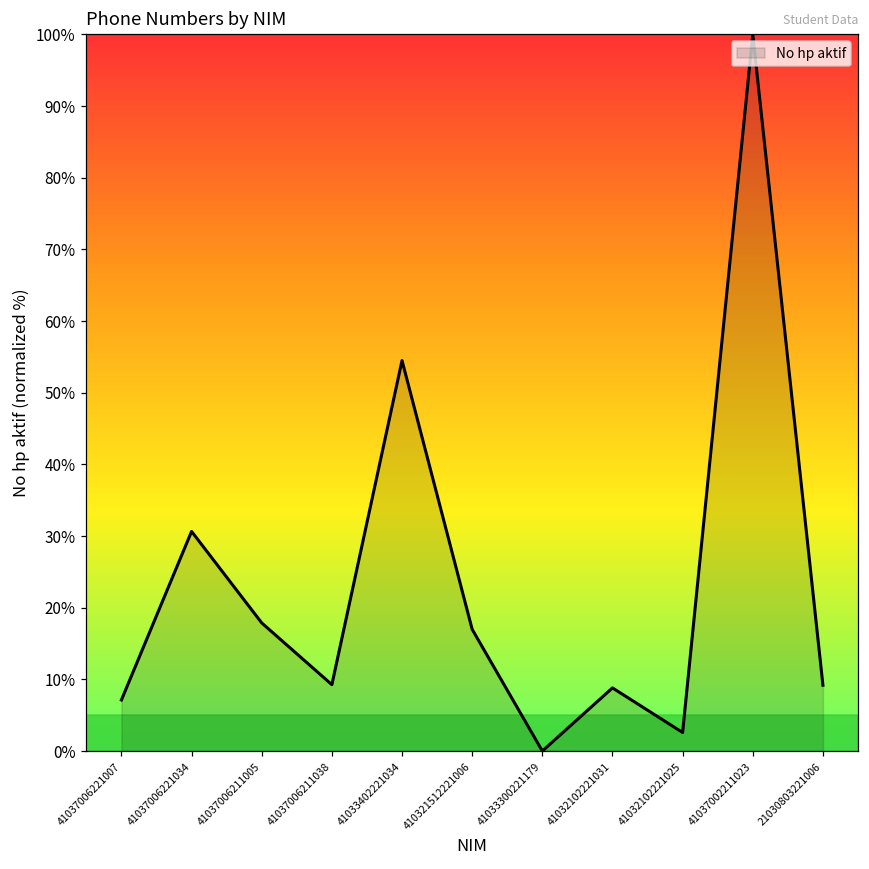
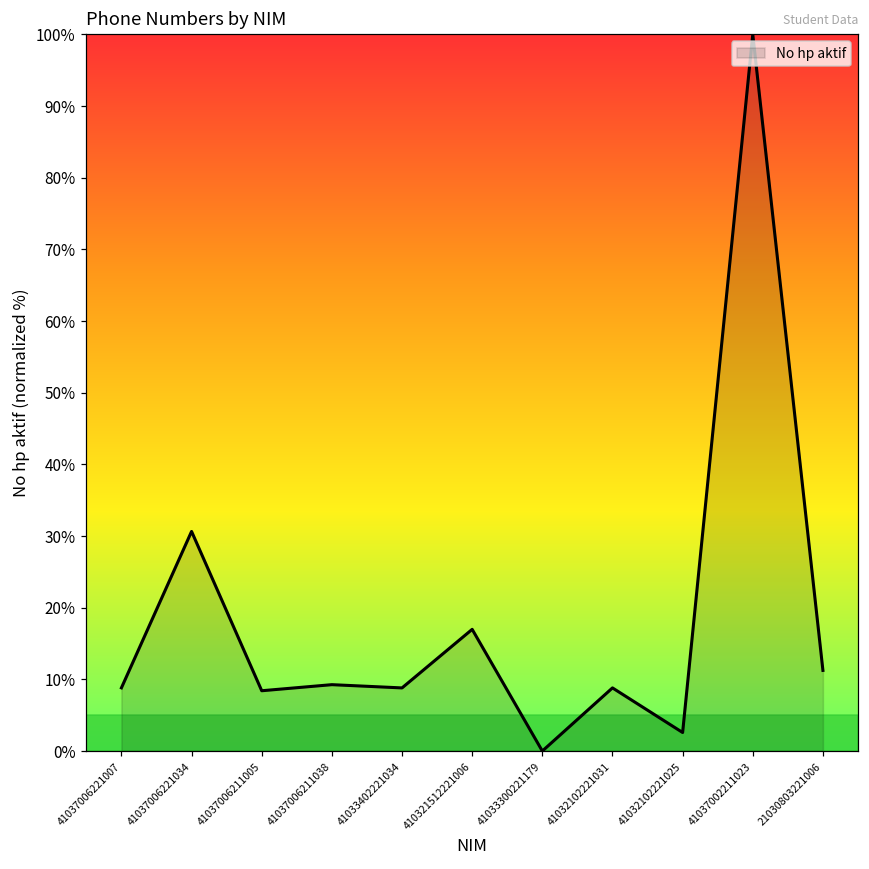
  {
-   "41037006221007": "7%",
+   "41037006221007": "9%",
    "41037006221034": "31%",
-   "41037006211005": "18%",
+   "41037006211005": "8%",
    "41037006211038": "9%",
-   "41033402221034": "54%",
+   "41033402221034": "9%",
    "410321512221006": "17%",
    "41032102221031": "9%",
    "41037002211023": "100%",
-   "21030803221006": "9%"
+   "21030803221006": "11%"
  }
